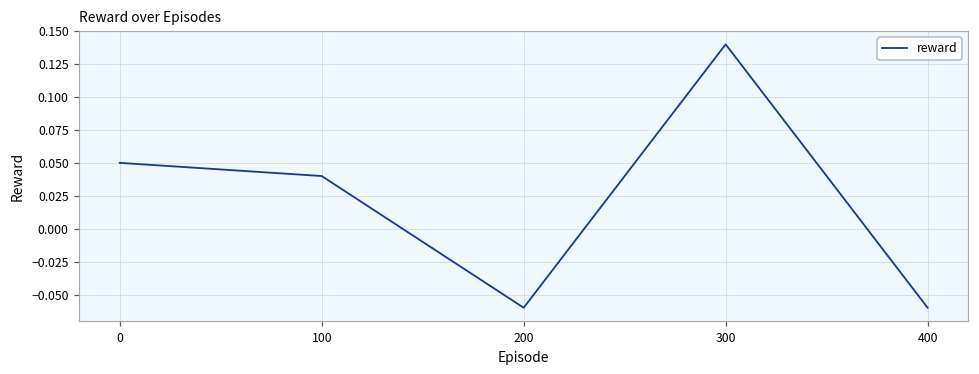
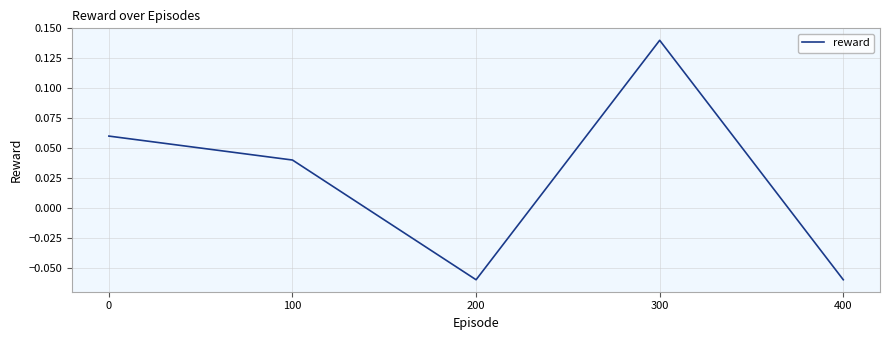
  {
-   "0": 0.05,
+   "0": 0.06,
    "100": 0.04,
    "200": -0.06,
    "300": 0.14,
    "400": -0.06
  }
